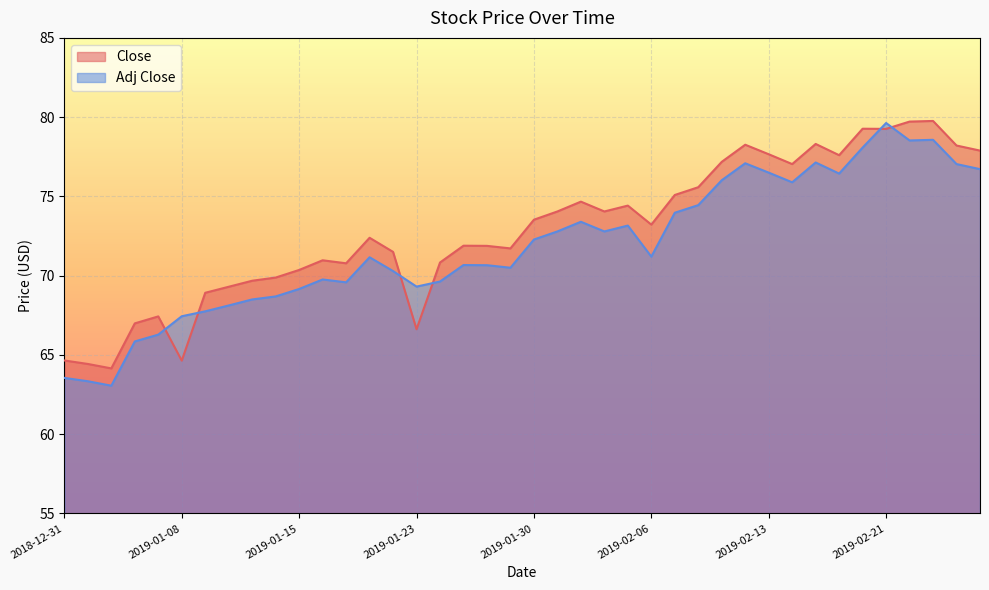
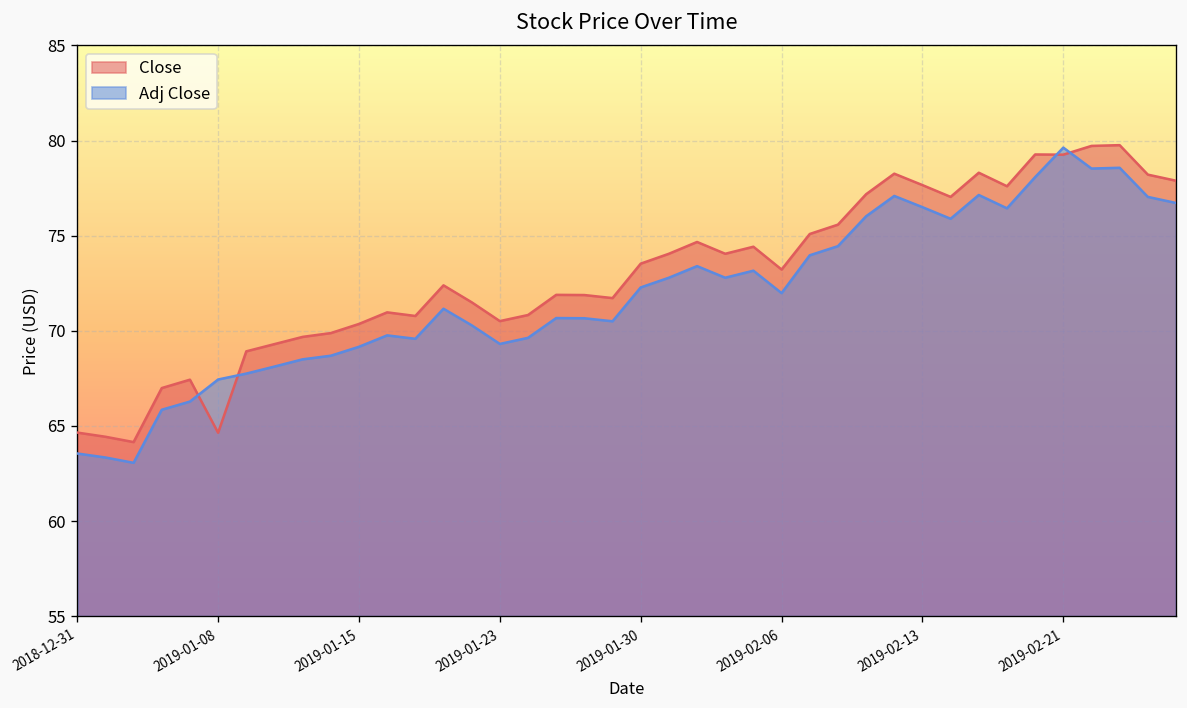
  {
    "Close": {
      "2018-12-31": 64.7,
      "2019-01-08": 64.6,
      "2019-01-15": 70.4,
-     "2019-01-23": 66.6,
+     "2019-01-23": 70.5,
      "2019-01-30": 73.5,
      "2019-02-06": 73.2,
      "2019-02-13": 77.7,
      "2019-02-21": 79.3
    },
    "Adj Close": {
      "2018-12-31": 63.6,
      "2019-01-08": 67.4,
      "2019-01-15": 69.2,
      "2019-01-23": 69.3,
      "2019-01-30": 72.3,
-     "2019-02-06": 71.2,
+     "2019-02-06": 72.0,
      "2019-02-13": 76.5,
      "2019-02-21": 79.6
    }
  }
